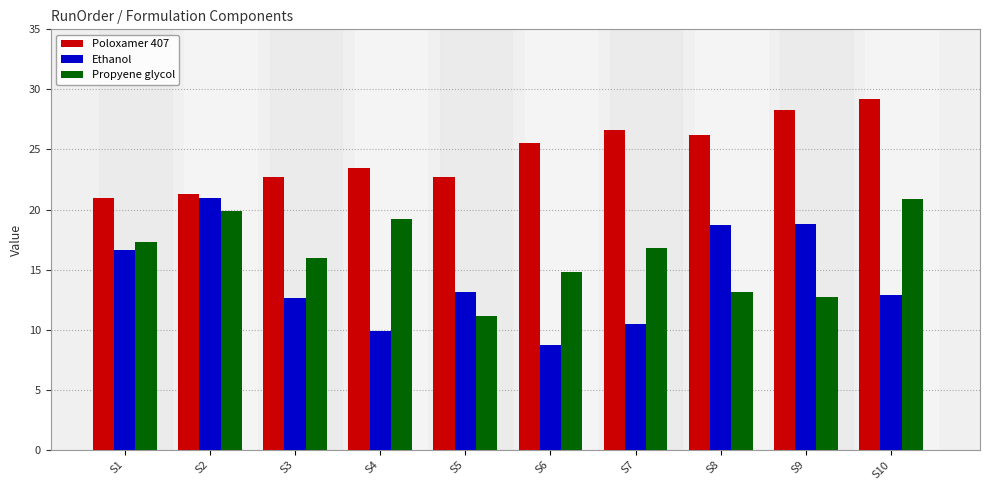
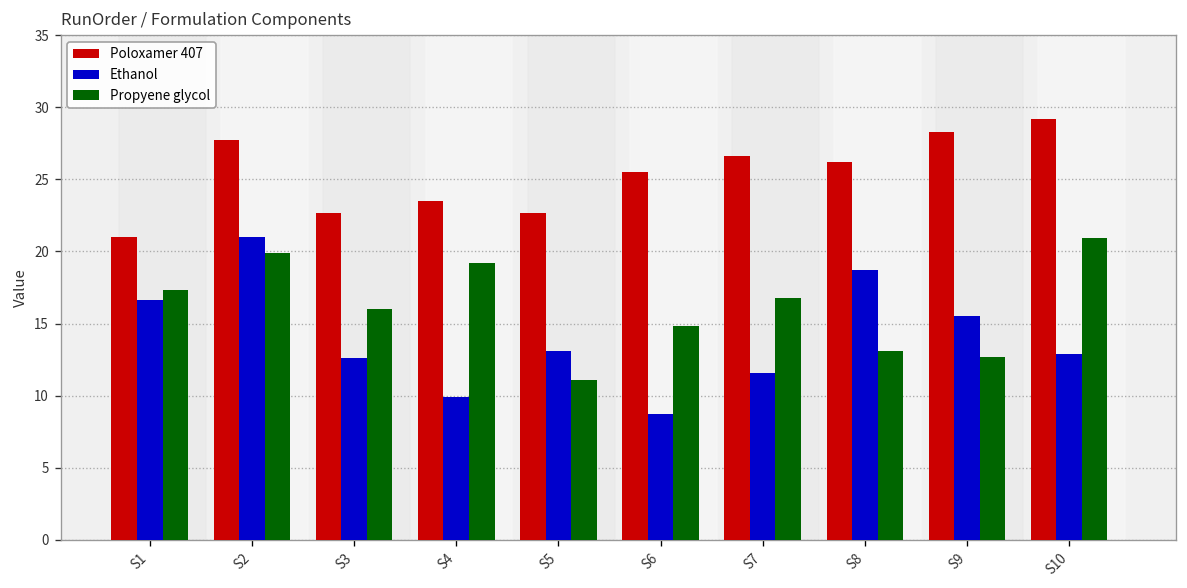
  {
    "Poloxamer 407": {
      "S1": 21.0,
-     "S2": 21.3,
+     "S2": 27.7,
      "S3": 22.7,
      "S4": 23.5,
      "S5": 22.7,
      "S6": 25.5,
      "S7": 26.6,
      "S8": 26.2,
      "S9": 28.3,
      "S10": 29.2
    },
    "Ethanol": {
      "S1": 16.6,
      "S2": 21.0,
      "S3": 12.6,
      "S4": 9.9,
      "S5": 13.1,
      "S6": 8.7,
-     "S7": 10.5,
+     "S7": 11.6,
      "S8": 18.7,
-     "S9": 18.8,
+     "S9": 15.5,
      "S10": 12.9
    },
    "Propyene glycol": {
      "S1": 17.3,
      "S2": 19.9,
      "S3": 16.0,
      "S4": 19.2,
      "S5": 11.1,
      "S6": 14.8,
      "S7": 16.8,
      "S8": 13.1,
      "S9": 12.7,
      "S10": 20.9
    }
  }
